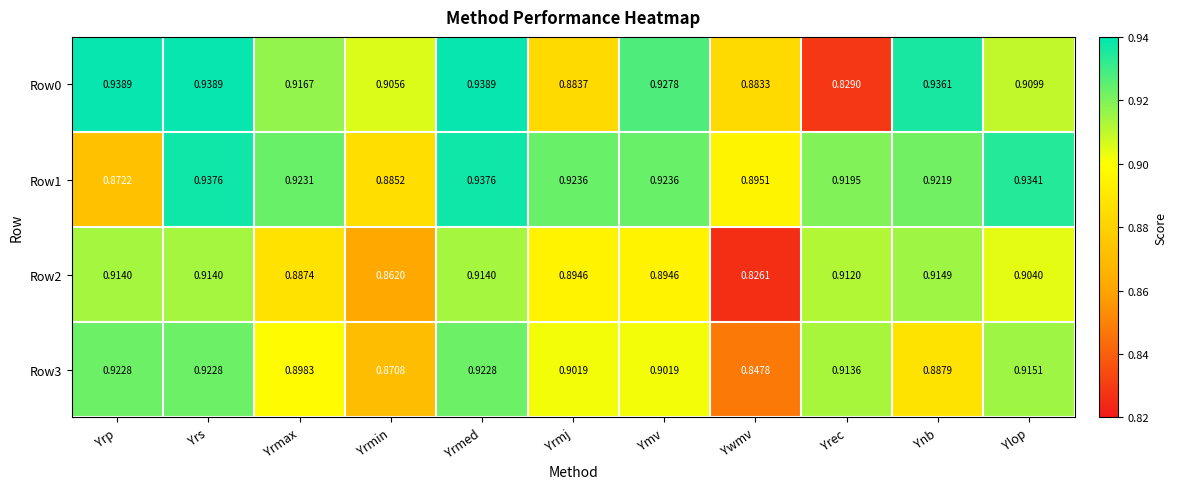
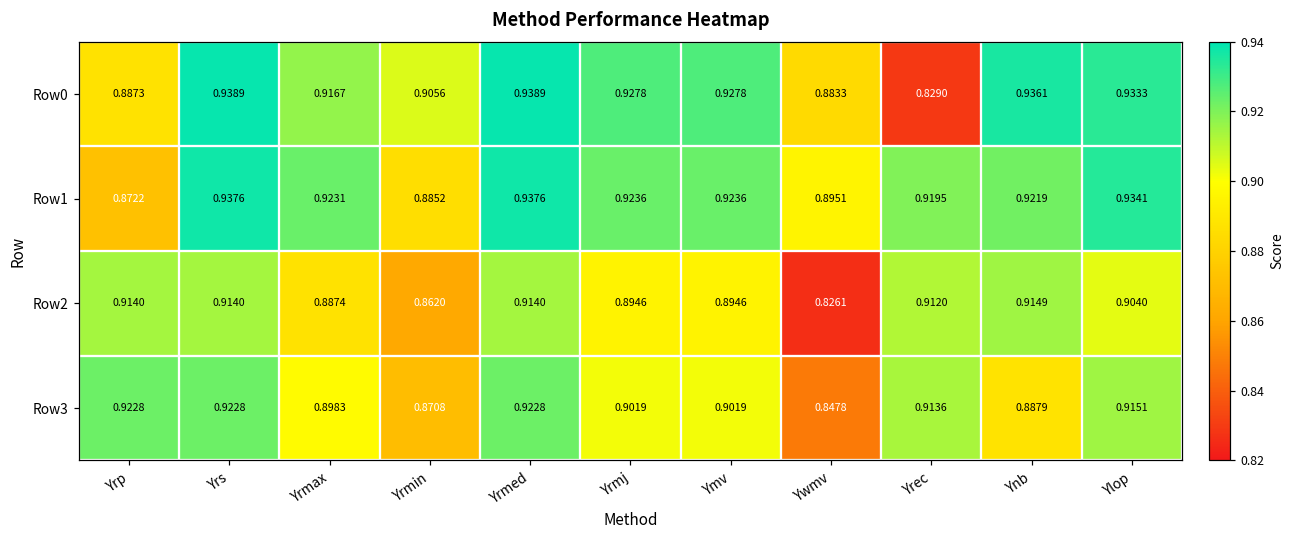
  {
    "Row0": {
-     "Yrp": 0.9389,
+     "Yrp": 0.8873,
      "Yrs": 0.9389,
      "Yrmax": 0.9167,
      "Yrmin": 0.9056,
      "Yrmed": 0.9389,
-     "Yrmj": 0.8837,
+     "Yrmj": 0.9278,
      "Ymv": 0.9278,
      "Ywmv": 0.8833,
      "Yrec": 0.8290,
      "Ynb": 0.9361,
-     "Ylop": 0.9099
+     "Ylop": 0.9333
    },
    "Row1": {
      "Yrp": 0.8722,
      "Yrs": 0.9376,
      "Yrmax": 0.9231,
      "Yrmin": 0.8852,
      "Yrmed": 0.9376,
      "Yrmj": 0.9236,
      "Ymv": 0.9236,
      "Ywmv": 0.8951,
      "Yrec": 0.9195,
      "Ynb": 0.9219,
      "Ylop": 0.9341
    },
    "Row2": {
      "Yrp": 0.9140,
      "Yrs": 0.9140,
      "Yrmax": 0.8874,
      "Yrmin": 0.8620,
      "Yrmed": 0.9140,
      "Yrmj": 0.8946,
      "Ymv": 0.8946,
      "Ywmv": 0.8261,
      "Yrec": 0.9120,
      "Ynb": 0.9149,
      "Ylop": 0.9040
    },
    "Row3": {
      "Yrp": 0.9228,
      "Yrs": 0.9228,
      "Yrmax": 0.8983,
      "Yrmin": 0.8708,
      "Yrmed": 0.9228,
      "Yrmj": 0.9019,
      "Ymv": 0.9019,
      "Ywmv": 0.8478,
      "Yrec": 0.9136,
      "Ynb": 0.8879,
      "Ylop": 0.9151
    }
  }
